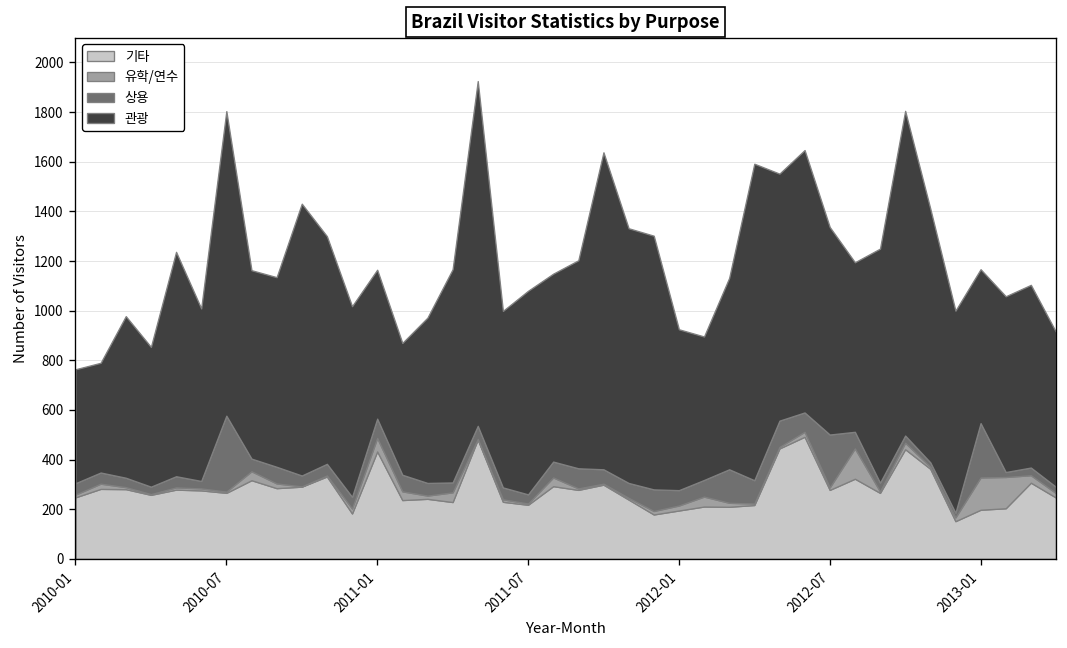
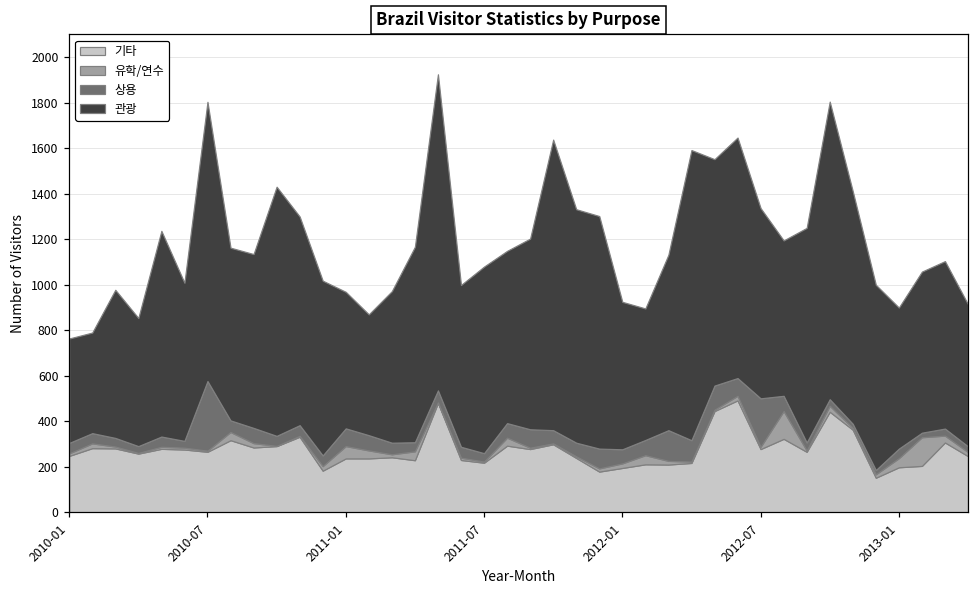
  {
    "기타": {
-     "2011-01": 430
+     "2011-01": 240
    },
    "유학/연수": {
-     "2013-01": 130
+     "2013-01": 40
    },
    "상용": {
-     "2013-01": 220
+     "2013-01": 40
    },
    "관광": {
      "2010-01": 460,
      "2010-07": 1230,
      "2011-01": 600,
      "2011-07": 820,
      "2012-01": 650,
      "2012-07": 840,
      "2013-01": 620
    }
  }
